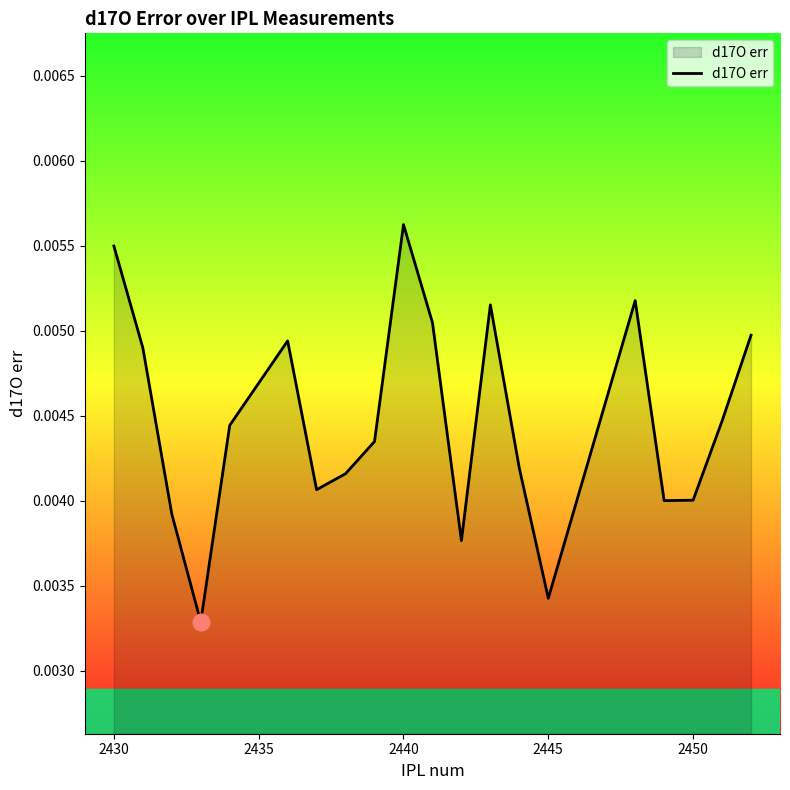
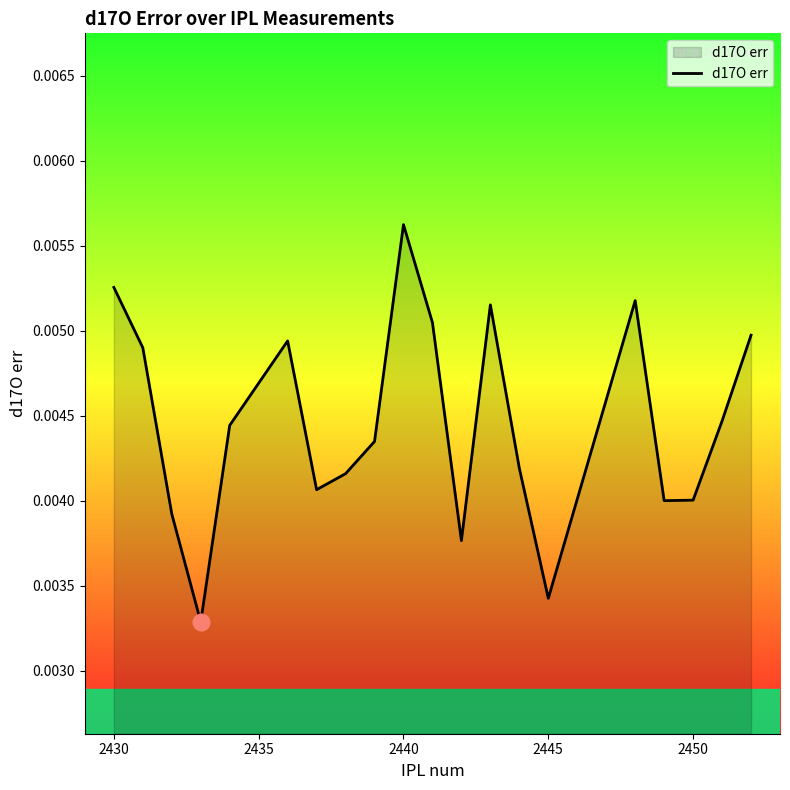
  {
    "d17O err": {
-     "2430": 0.00550,
+     "2430": 0.00526,
      "2440": 0.00563,
      "2445": 0.00343,
      "2450": 0.00400
    }
  }
